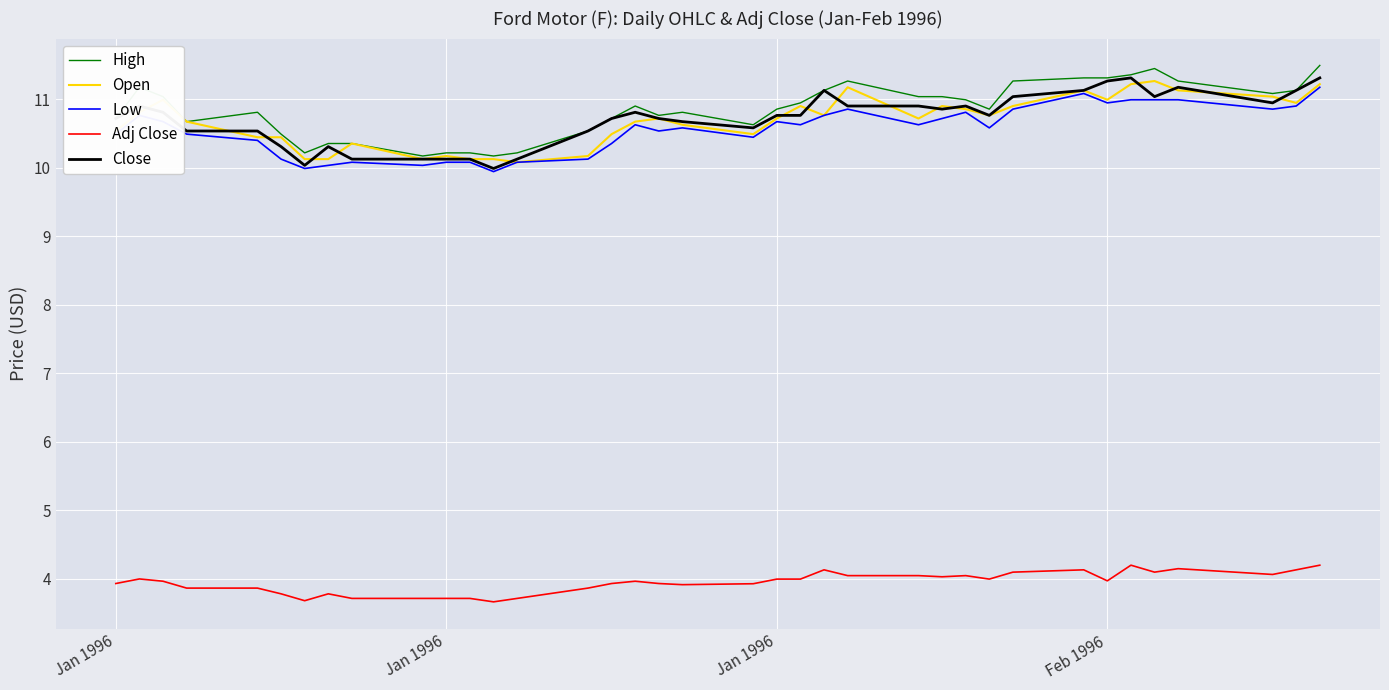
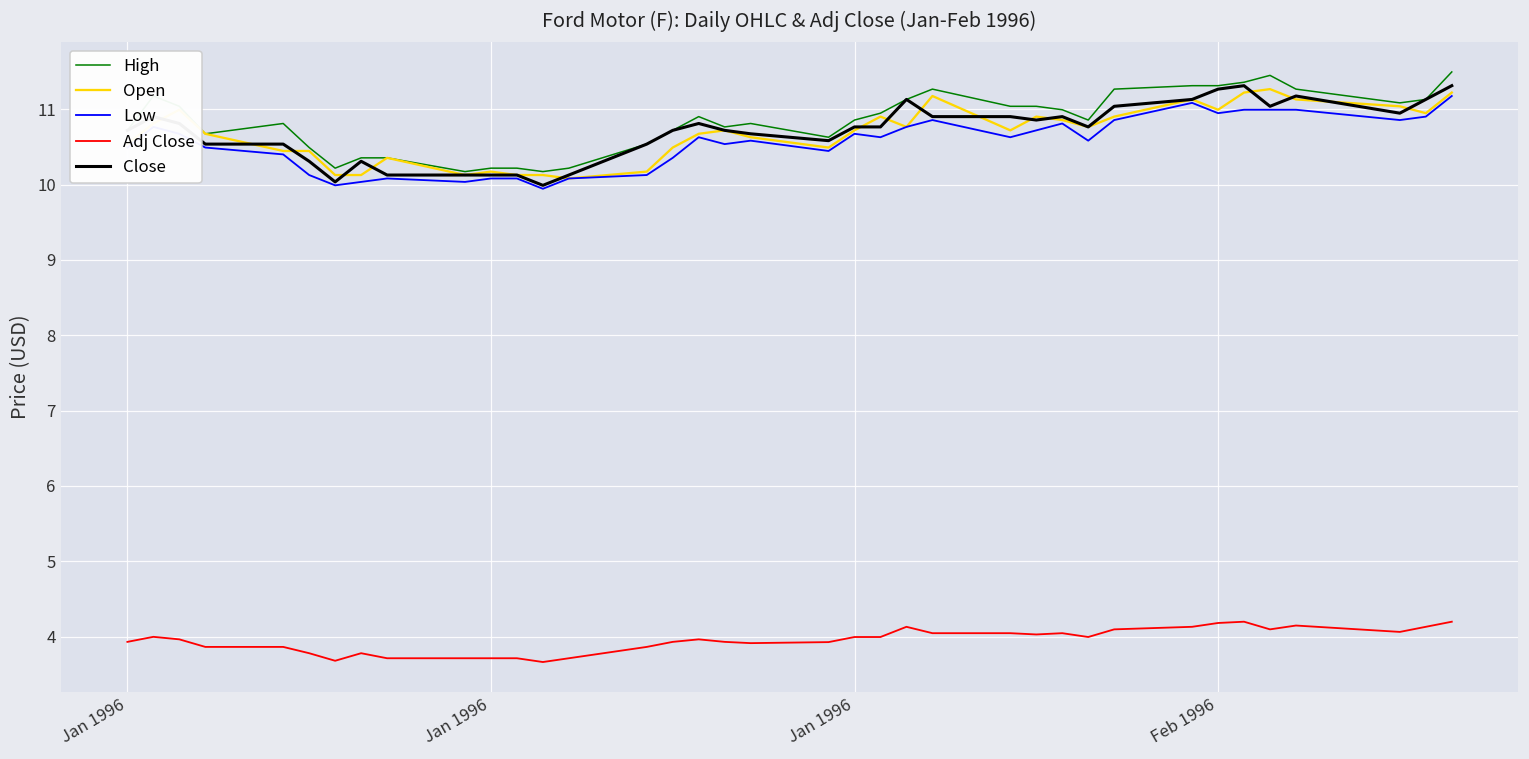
  {
    "High": {
      "Feb 1996": 11.3
    },
    "Open": {
      "Feb 1996": 11.0
    },
    "Low": {
      "Feb 1996": 10.9
    },
    "Adj Close": {
-     "Feb 1996": 4.0
+     "Feb 1996": 4.2
    },
    "Close": {
      "Feb 1996": 11.3
    }
  }
